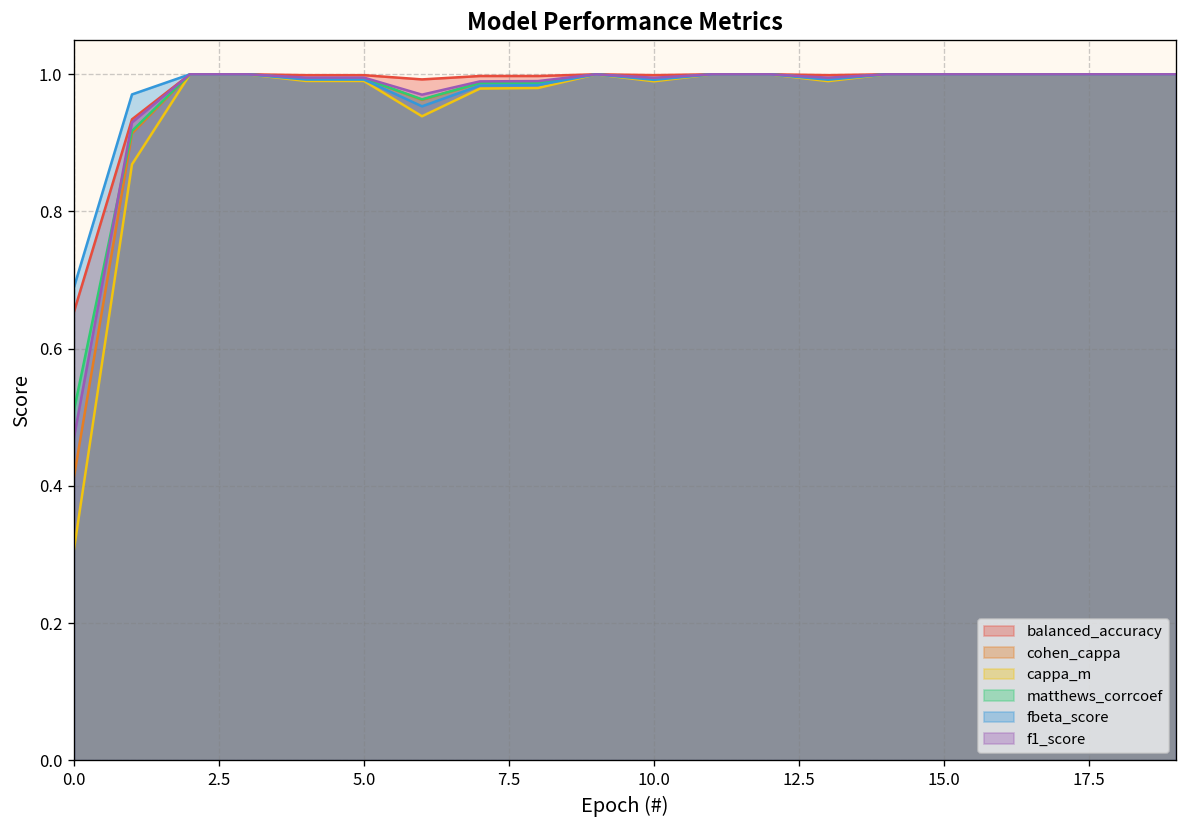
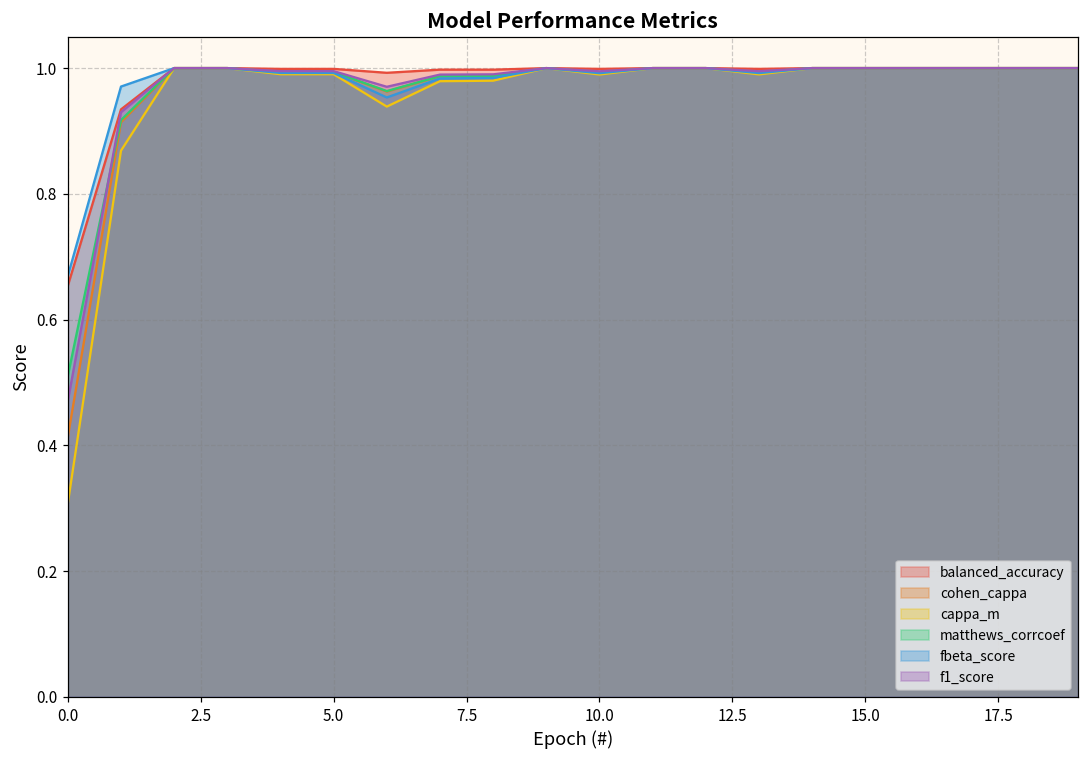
  {
    "matthews_corrcoef": {
      "0.0": 0.51
    },
    "fbeta_score": {
-     "0.0": 0.69
+     "0.0": 0.67
    },
    "f1_score": {
      "0.0": 0.47
    }
  }
